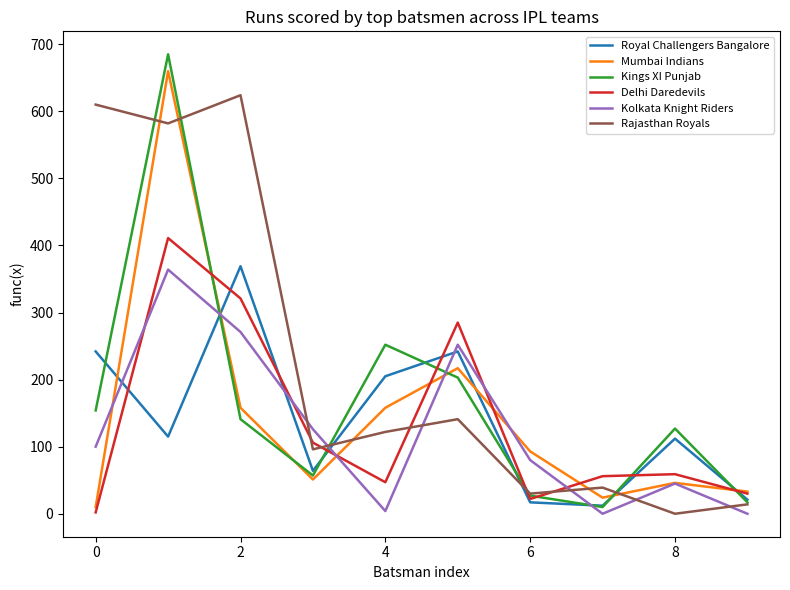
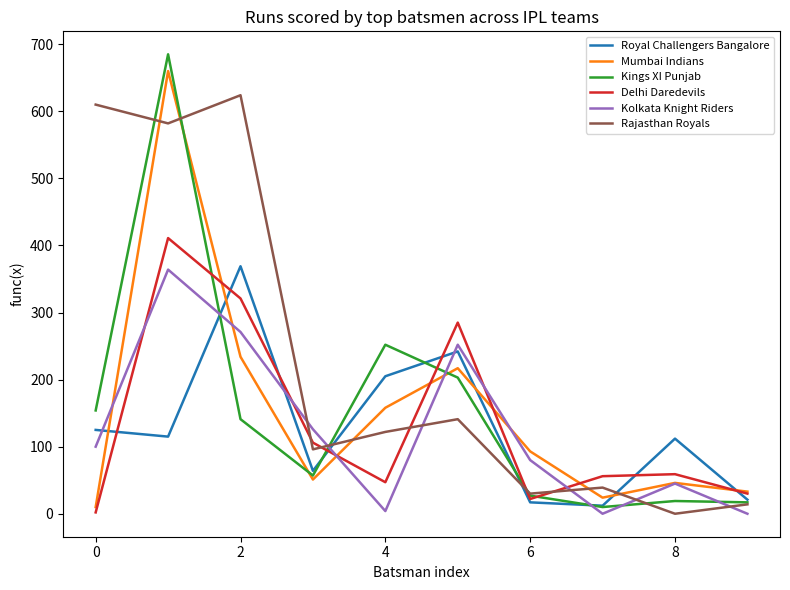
  {
    "Royal Challengers Bangalore": {
-     "0": 240,
+     "0": 130,
      "2": 370,
      "4": 210,
      "6": 20,
      "8": 110
    },
    "Mumbai Indians": {
      "0": 10,
-     "2": 160,
+     "2": 230,
      "4": 160,
      "6": 90
    },
    "Kings XI Punjab": {
      "0": 150,
      "2": 140,
      "4": 250,
-     "8": 130
+     "8": 20
    },
    "Delhi Daredevils": {
      "0": 0,
      "2": 320,
      "4": 50,
      "6": 20,
      "8": 60
    },
    "Kolkata Knight Riders": {
      "0": 100,
      "2": 270,
      "4": 0,
      "6": 80
    },
    "Rajasthan Royals": {
      "0": 610,
      "2": 620,
      "4": 120,
      "8": 0
    }
  }
